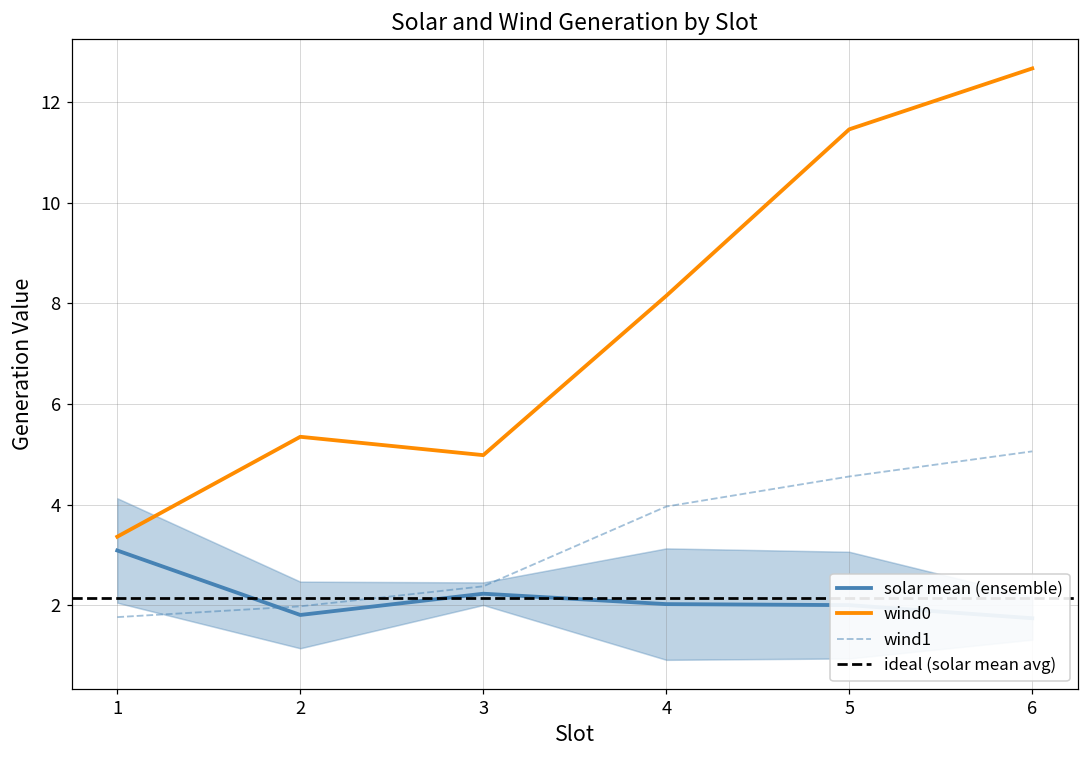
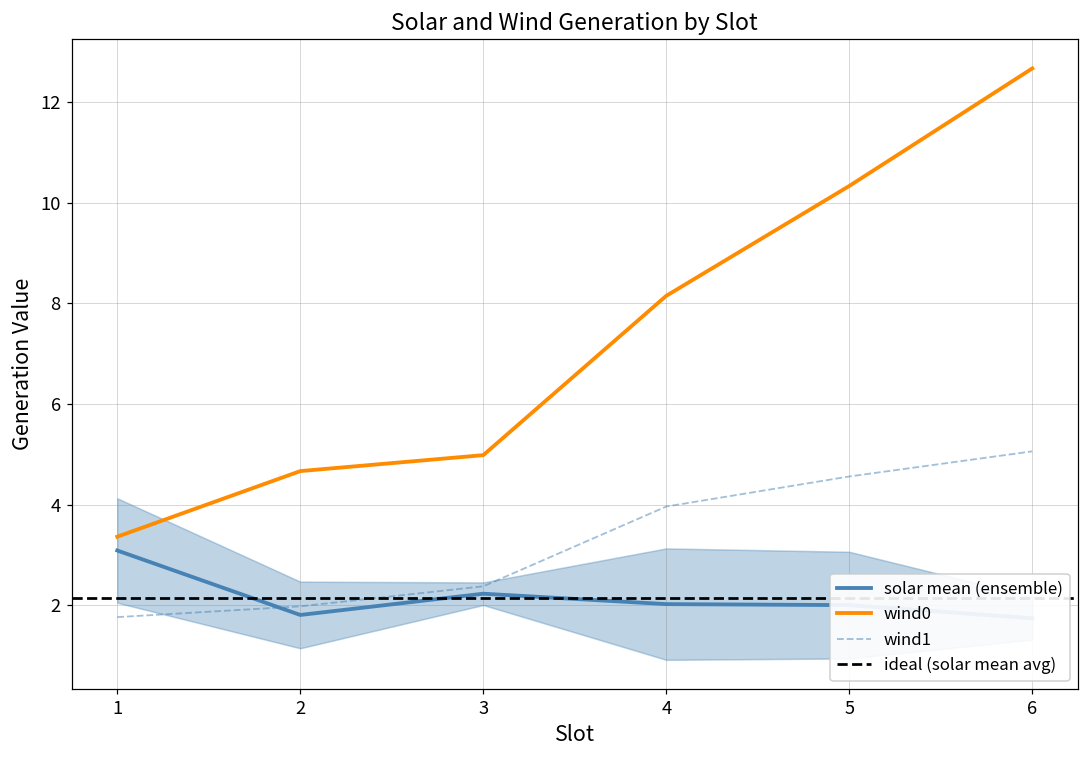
  {
    "wind0": {
      "1": 3.4,
-     "2": 5.3,
+     "2": 4.7,
      "3": 5.0,
      "4": 8.1,
-     "5": 11.5,
+     "5": 10.3,
      "6": 12.7
    }
  }
